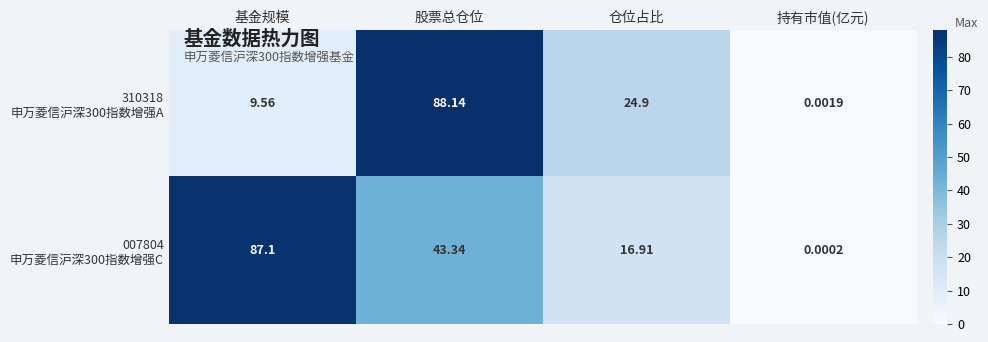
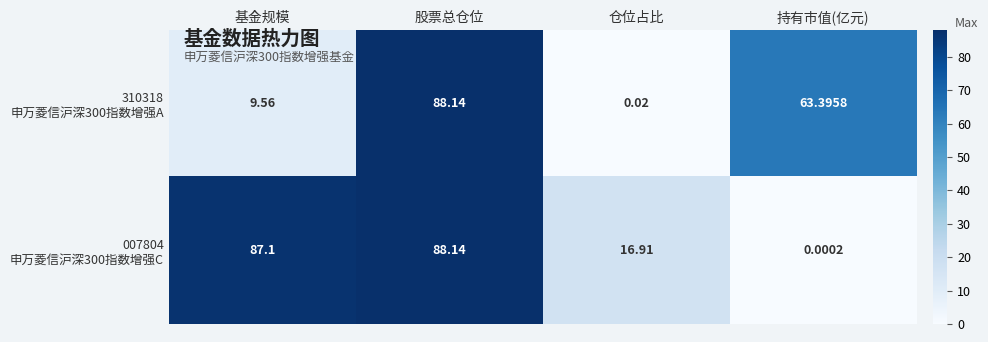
  {
    "310318 申万菱信沪深300指数增强A": {
      "基金规模": 9.56,
      "股票总仓位": 88.14,
-     "仓位占比": 24.9,
-     "持有市值(亿元)": 0.0019
+     "仓位占比": 0.02,
+     "持有市值(亿元)": 63.3958
    },
    "007804 申万菱信沪深300指数增强C": {
      "基金规模": 87.1,
-     "股票总仓位": 43.34,
+     "股票总仓位": 88.14,
      "仓位占比": 16.91,
      "持有市值(亿元)": 0.0002
    }
  }
